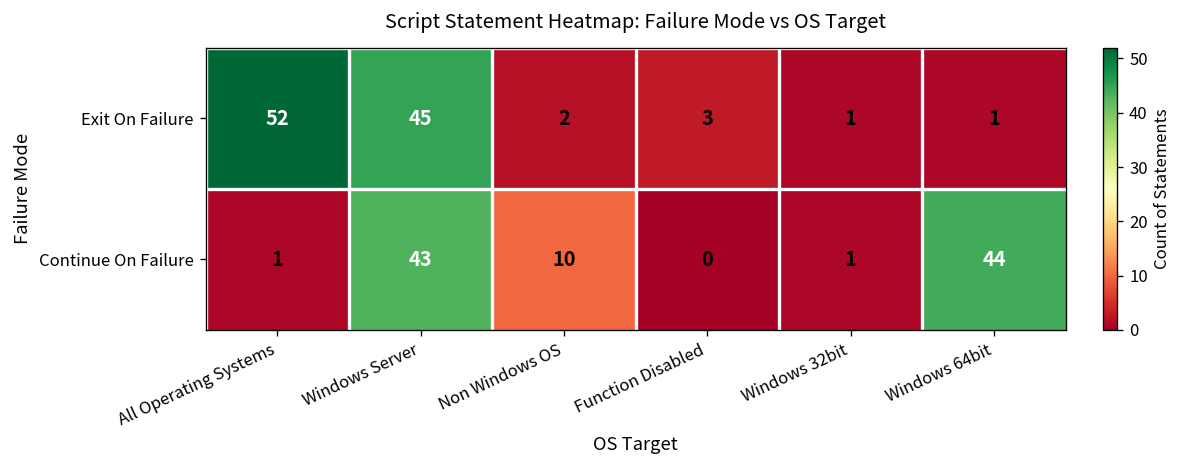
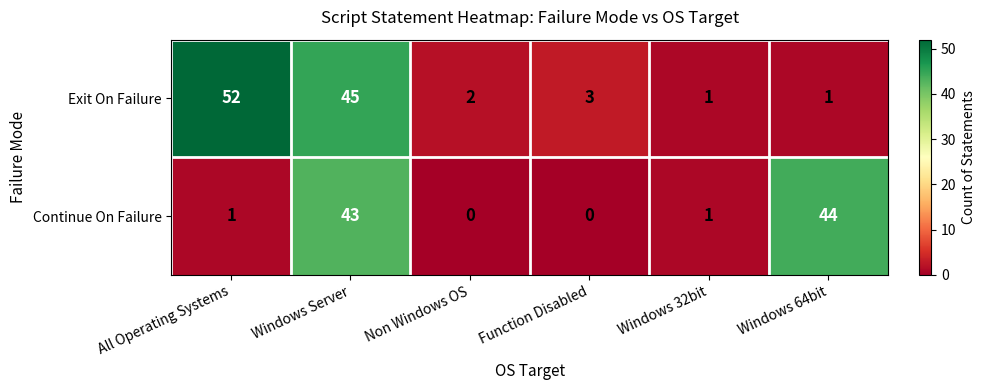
  {
    "Exit On Failure": {
      "All Operating Systems": 52,
      "Windows Server": 45,
      "Non Windows OS": 2,
      "Function Disabled": 3,
      "Windows 32bit": 1,
      "Windows 64bit": 1
    },
    "Continue On Failure": {
      "All Operating Systems": 1,
      "Windows Server": 43,
-     "Non Windows OS": 10,
+     "Non Windows OS": 0,
      "Function Disabled": 0,
      "Windows 32bit": 1,
      "Windows 64bit": 44
    }
  }
